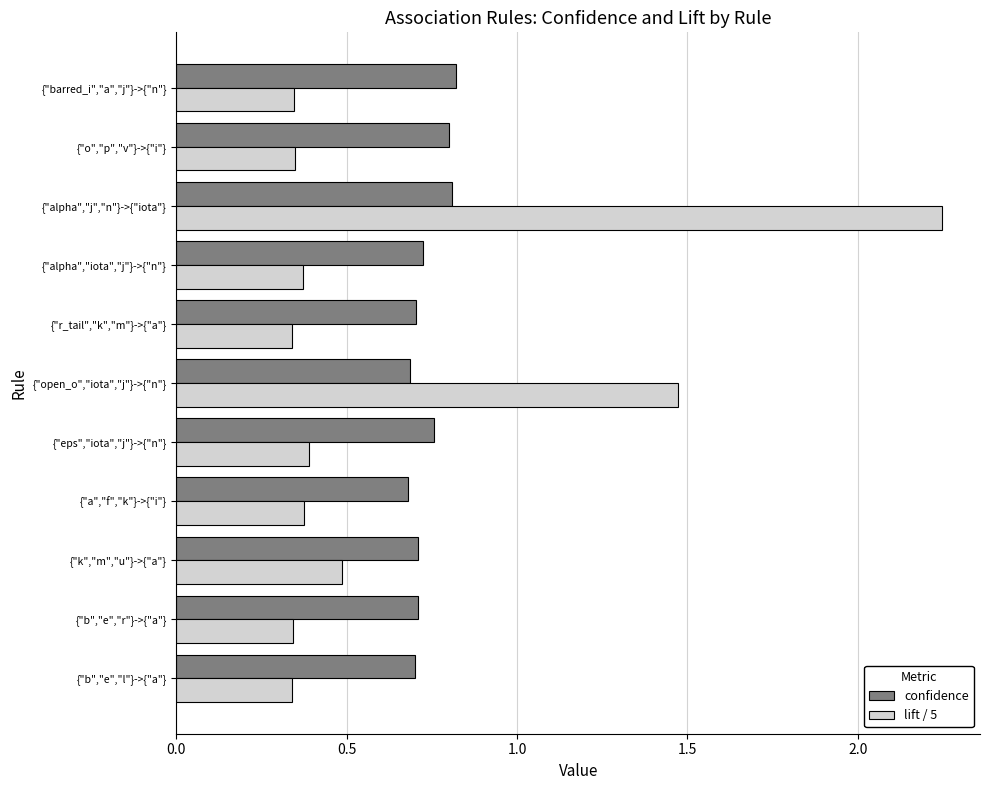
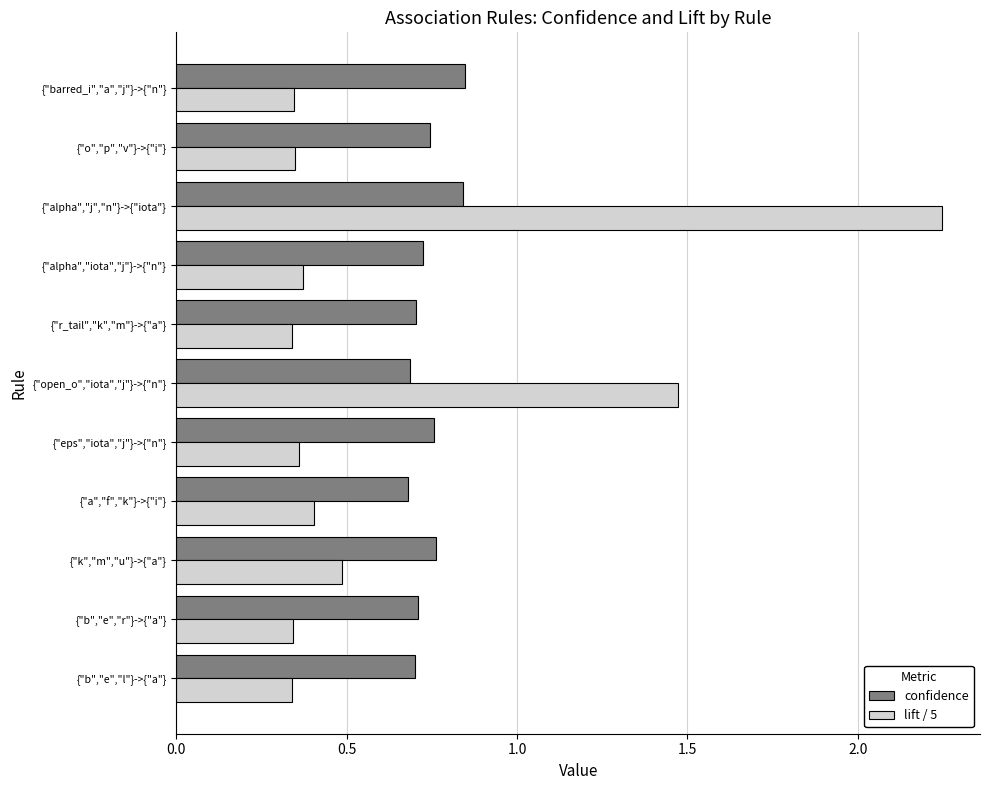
  {
    "confidence": {
-     "{\"barred_i\",\"a\",\"j\"}->{\"n\"}": 0.82,
-     "{\"o\",\"p\",\"v\"}->{\"i\"}": 0.80,
-     "{\"alpha\",\"j\",\"n\"}->{\"iota\"}": 0.81,
+     "{\"barred_i\",\"a\",\"j\"}->{\"n\"}": 0.85,
+     "{\"o\",\"p\",\"v\"}->{\"i\"}": 0.75,
+     "{\"alpha\",\"j\",\"n\"}->{\"iota\"}": 0.84,
      "{\"alpha\",\"iota\",\"j\"}->{\"n\"}": 0.72,
      "{\"r_tail\",\"k\",\"m\"}->{\"a\"}": 0.70,
      "{\"open_o\",\"iota\",\"j\"}->{\"n\"}": 0.68,
      "{\"eps\",\"iota\",\"j\"}->{\"n\"}": 0.76,
      "{\"a\",\"f\",\"k\"}->{\"i\"}": 0.68,
-     "{\"k\",\"m\",\"u\"}->{\"a\"}": 0.71,
+     "{\"k\",\"m\",\"u\"}->{\"a\"}": 0.76,
      "{\"b\",\"e\",\"r\"}->{\"a\"}": 0.71,
      "{\"b\",\"e\",\"l\"}->{\"a\"}": 0.70
    },
    "lift / 5": {
      "{\"barred_i\",\"a\",\"j\"}->{\"n\"}": 0.35,
      "{\"o\",\"p\",\"v\"}->{\"i\"}": 0.35,
      "{\"alpha\",\"j\",\"n\"}->{\"iota\"}": 2.25,
      "{\"alpha\",\"iota\",\"j\"}->{\"n\"}": 0.37,
      "{\"r_tail\",\"k\",\"m\"}->{\"a\"}": 0.34,
      "{\"open_o\",\"iota\",\"j\"}->{\"n\"}": 1.47,
-     "{\"eps\",\"iota\",\"j\"}->{\"n\"}": 0.39,
-     "{\"a\",\"f\",\"k\"}->{\"i\"}": 0.37,
+     "{\"eps\",\"iota\",\"j\"}->{\"n\"}": 0.36,
+     "{\"a\",\"f\",\"k\"}->{\"i\"}": 0.40,
      "{\"k\",\"m\",\"u\"}->{\"a\"}": 0.49,
      "{\"b\",\"e\",\"r\"}->{\"a\"}": 0.34,
      "{\"b\",\"e\",\"l\"}->{\"a\"}": 0.34
    }
  }
